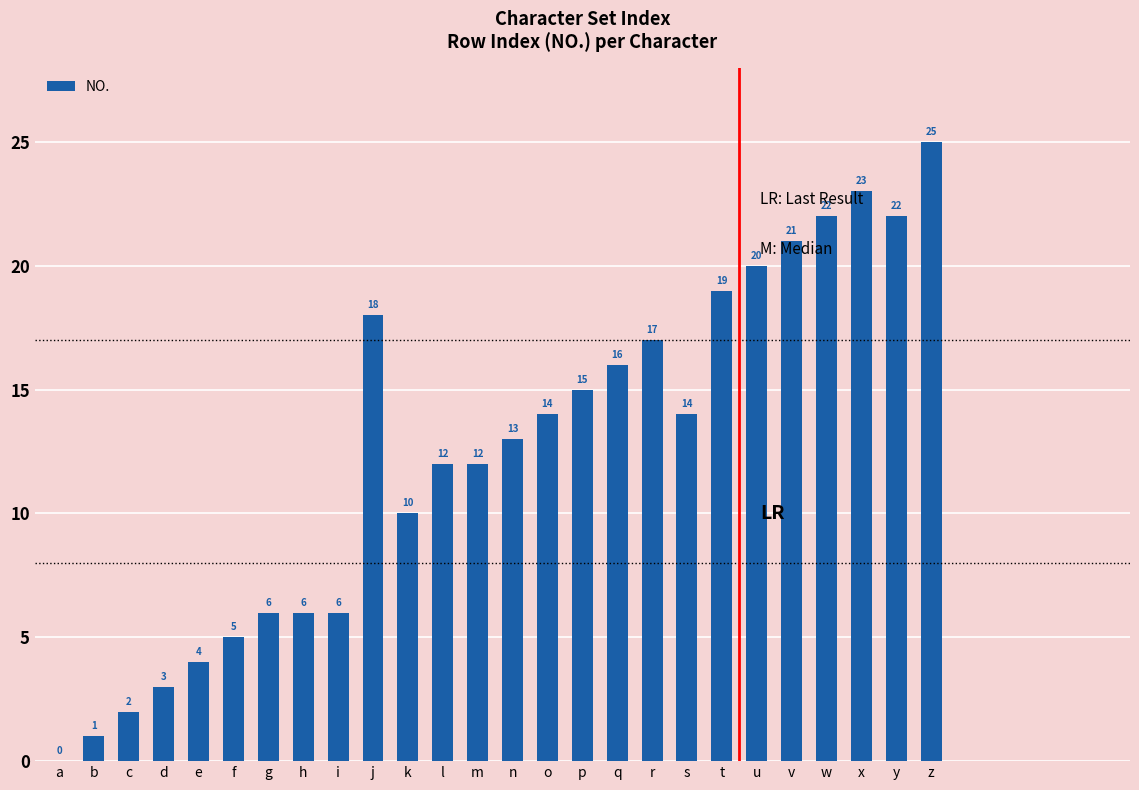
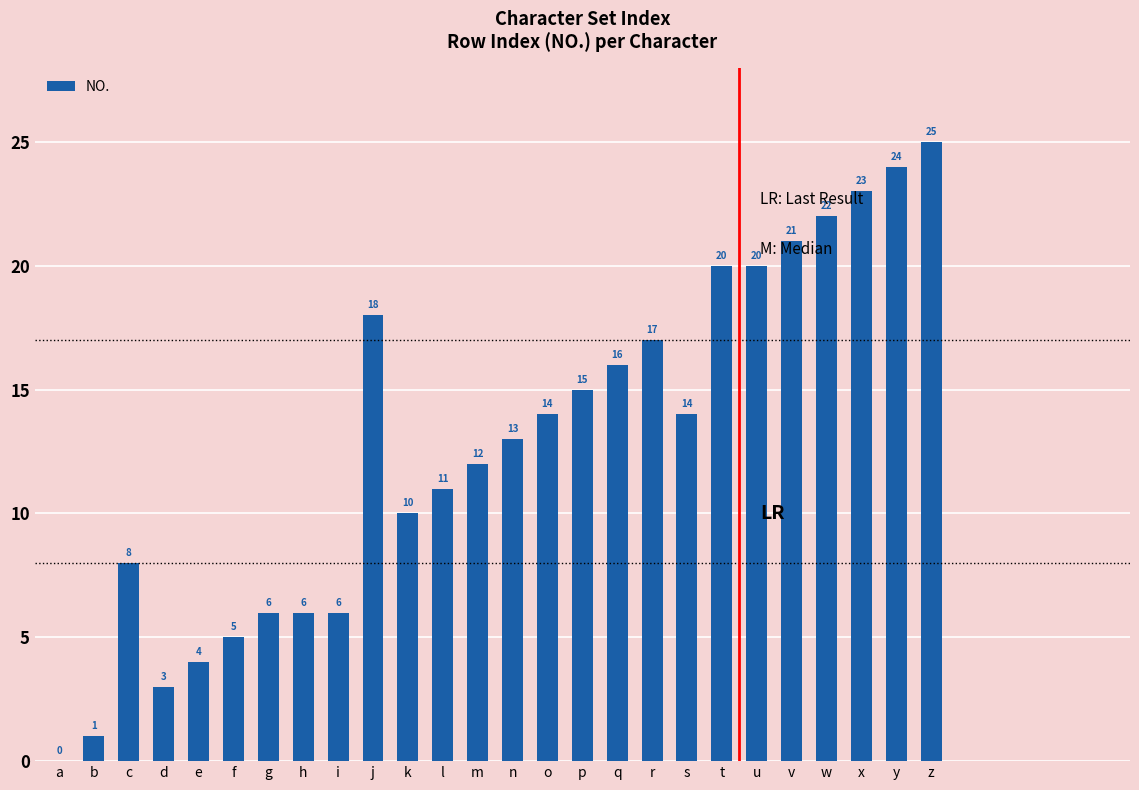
  {
    "a": 0,
    "b": 1,
-   "c": 2,
+   "c": 8,
    "d": 3,
    "e": 4,
    "f": 5,
    "g": 6,
    "h": 6,
    "i": 6,
    "j": 18,
    "k": 10,
-   "l": 12,
+   "l": 11,
    "m": 12,
    "n": 13,
    "o": 14,
    "p": 15,
    "q": 16,
    "r": 17,
    "s": 14,
-   "t": 19,
+   "t": 20,
    "u": 20,
    "v": 21,
    "x": 23,
-   "y": 22,
+   "y": 24,
    "z": 25
  }
